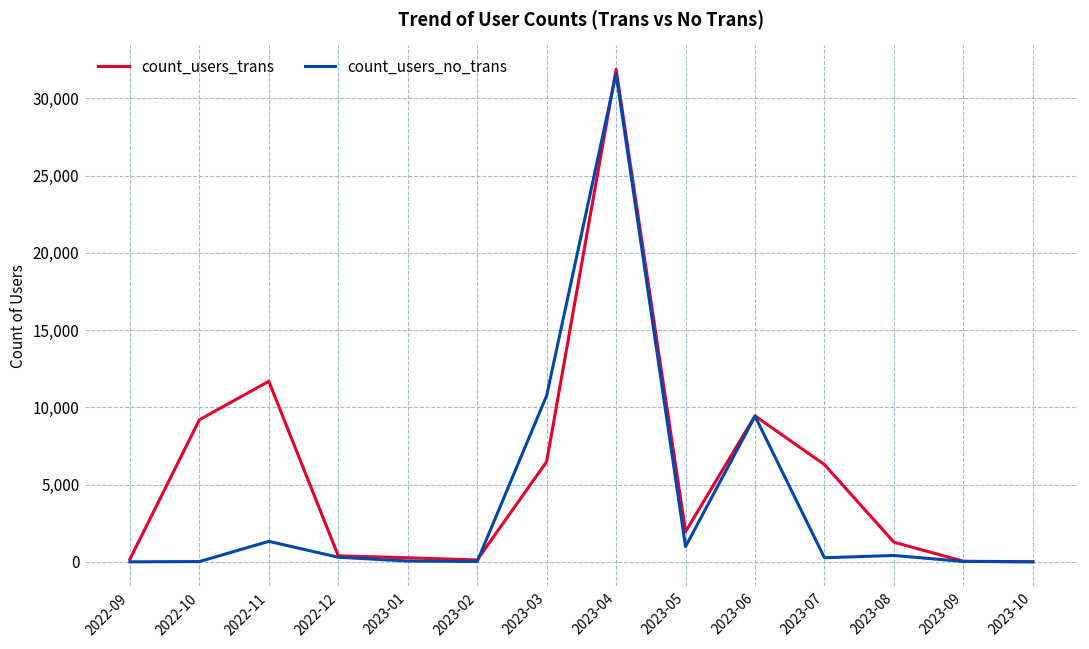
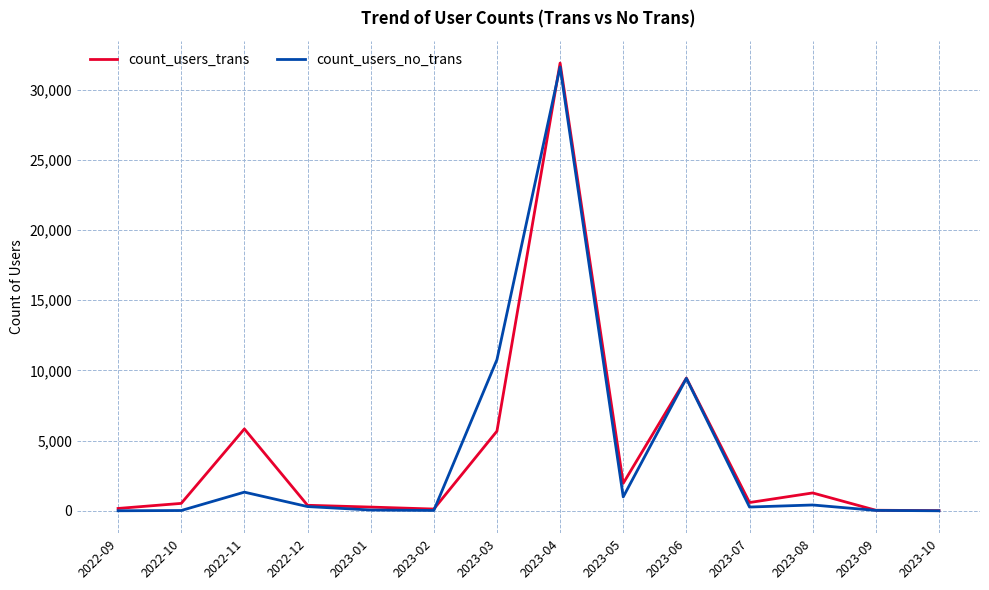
  {
    "count_users_trans": {
-     "2022-10": "9,200",
-     "2022-11": "11,700",
+     "2022-10": "500",
+     "2022-11": "5,800",
      "2023-01": "300",
-     "2023-03": "6,500",
+     "2023-03": "5,700",
      "2023-04": "31,900",
      "2023-05": "2,000",
-     "2023-07": "6,300",
+     "2023-07": "600",
      "2023-08": "1,300"
    },
    "count_users_no_trans": {
      "2022-10": "0",
      "2022-11": "1,300",
      "2023-01": "100",
      "2023-03": "10,800",
      "2023-04": "31,600",
      "2023-05": "1,000",
      "2023-07": "300",
      "2023-08": "400"
    }
  }
